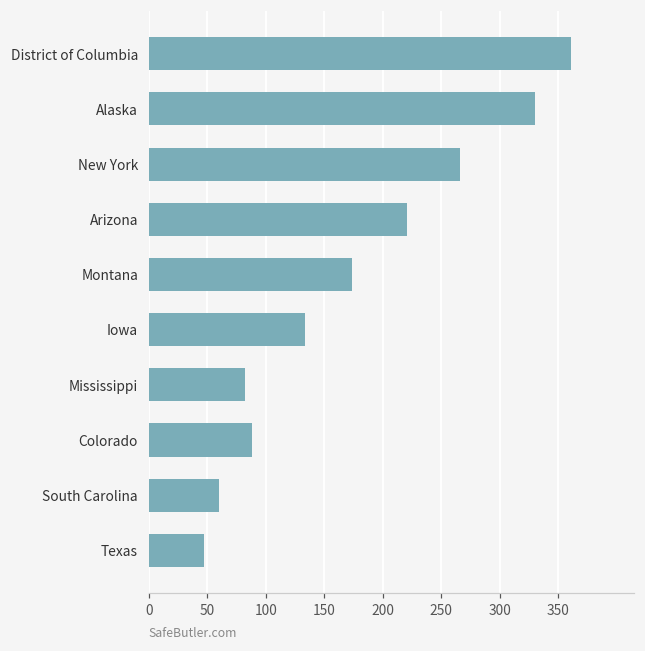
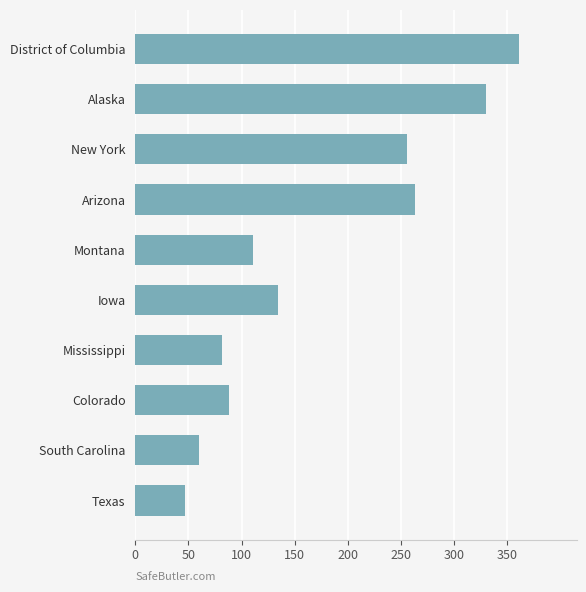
  {
    "District of Columbia": 361,
    "Alaska": 330,
-   "New York": 266,
-   "Arizona": 221,
-   "Montana": 174,
+   "New York": 256,
+   "Arizona": 263,
+   "Montana": 111,
    "Iowa": 134,
    "Mississippi": 82,
    "Colorado": 88,
    "South Carolina": 60,
    "Texas": 47
  }
